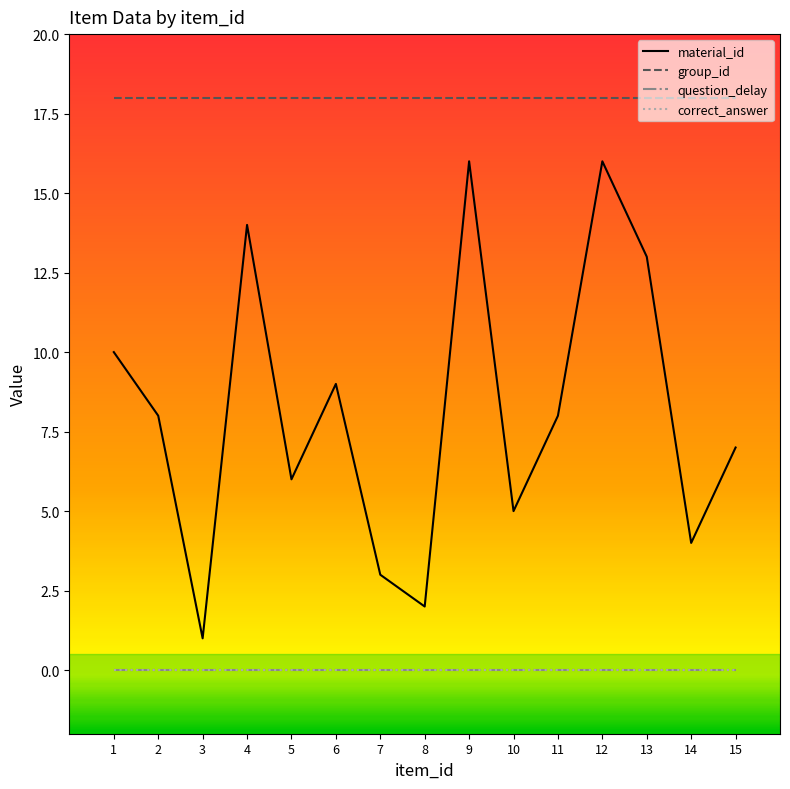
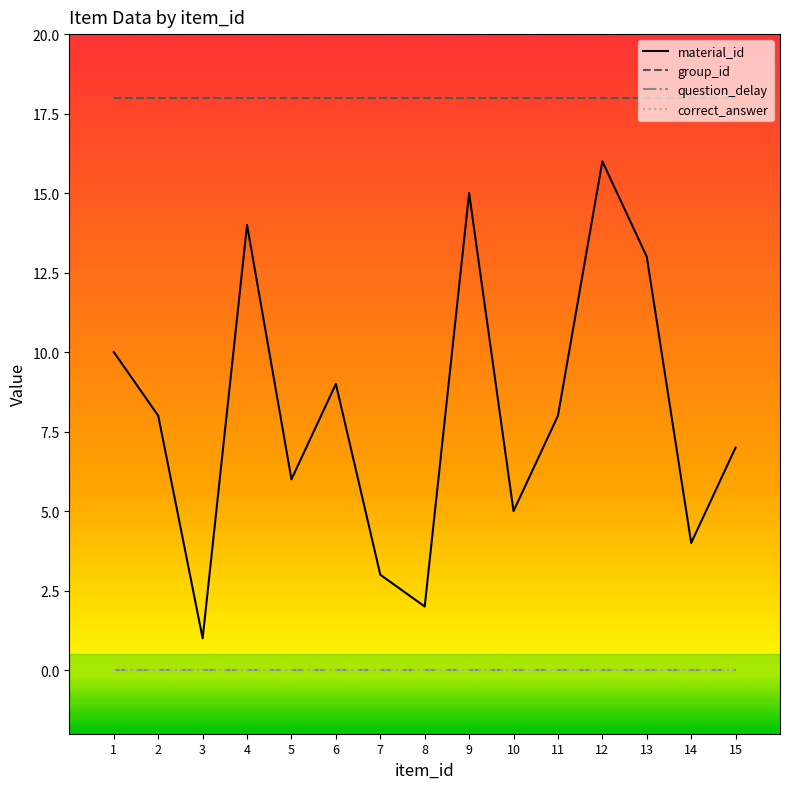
  {
    "material_id": {
      "1": 10,
      "2": 8,
      "3": 1,
      "4": 14,
      "5": 6,
      "6": 9,
      "7": 3,
      "8": 2,
-     "9": 16,
+     "9": 15,
      "10": 5,
      "11": 8,
      "12": 16,
      "13": 13,
      "14": 4,
      "15": 7
    },
    "group_id": {
      "1": 18,
      "2": 18,
      "3": 18,
      "4": 18,
      "5": 18,
      "6": 18,
      "7": 18,
      "8": 18,
      "9": 18,
      "10": 18,
      "11": 18,
      "12": 18
    },
    "correct_answer": {
      "1": 0,
      "2": 0,
      "3": 0,
      "4": 0,
      "5": 0,
      "6": 0,
      "7": 0,
      "8": 0,
      "9": 0,
      "10": 0,
      "11": 0,
      "12": 0,
      "13": 0,
      "14": 0,
      "15": 0
    }
  }
